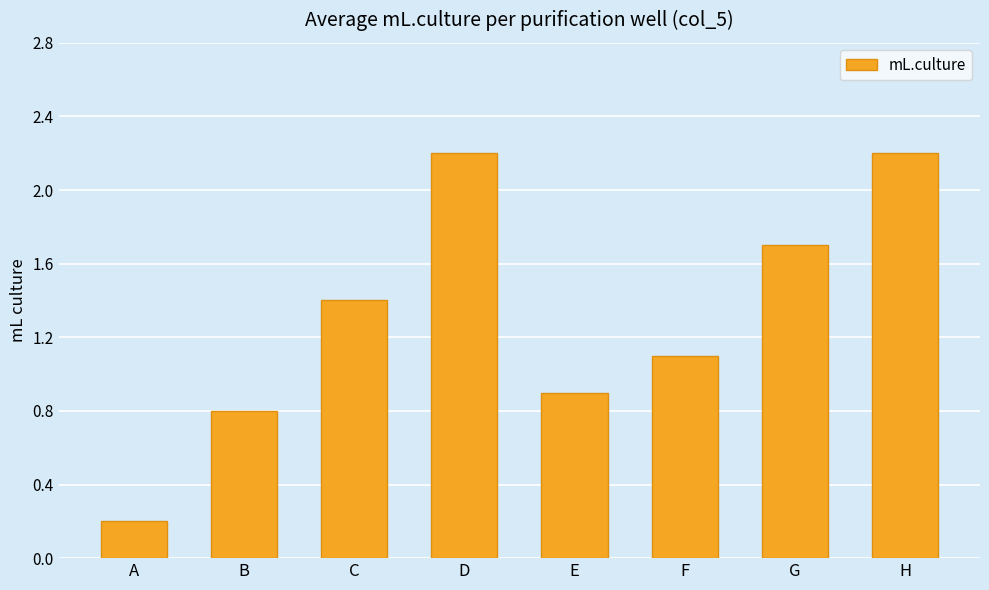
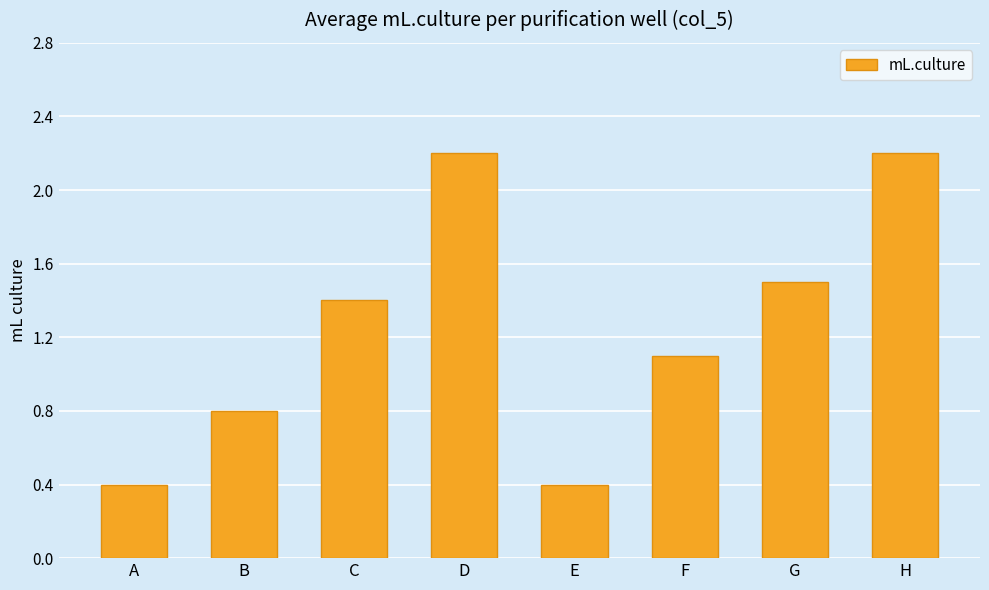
  {
-   "A": 0.2,
+   "A": 0.4,
    "B": 0.8,
    "C": 1.4,
    "D": 2.2,
-   "E": 0.9,
+   "E": 0.4,
    "F": 1.1,
-   "G": 1.7,
+   "G": 1.5,
    "H": 2.2
  }
